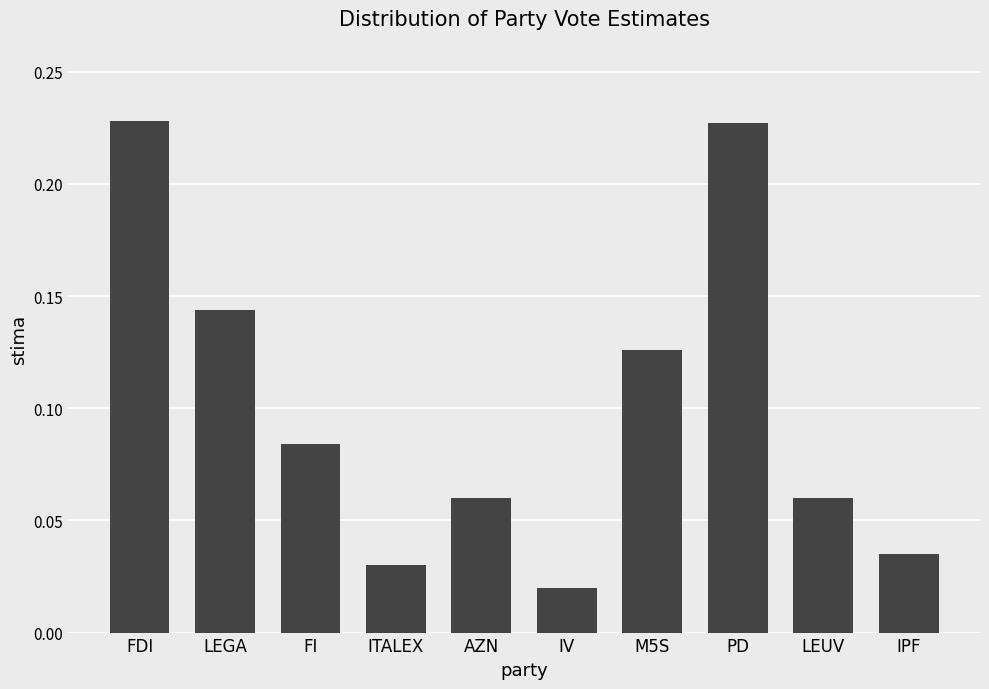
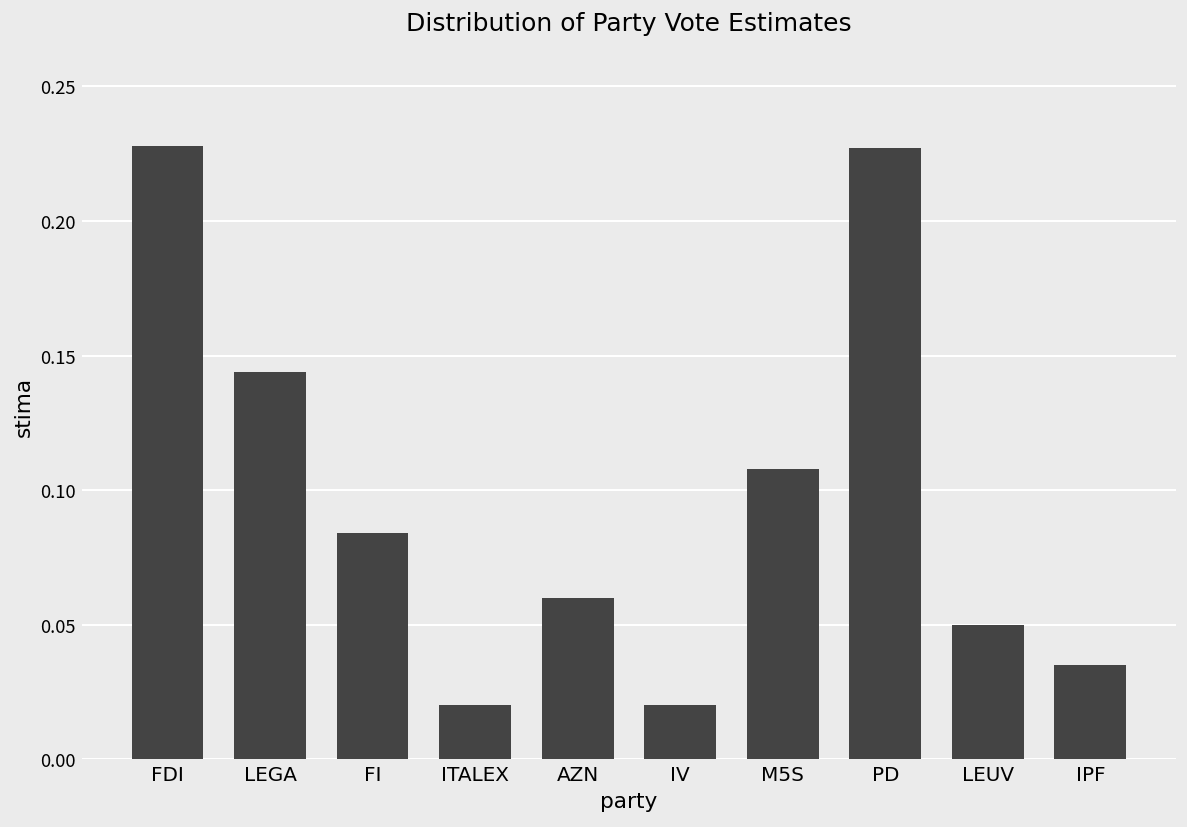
  {
    "FDI": 0.228,
    "LEGA": 0.144,
    "FI": 0.084,
-   "ITALEX": 0.03,
+   "ITALEX": 0.02,
    "AZN": 0.060,
    "IV": 0.020,
-   "M5S": 0.126,
+   "M5S": 0.108,
    "PD": 0.227,
-   "LEUV": 0.06,
+   "LEUV": 0.05,
    "IPF": 0.035
  }
